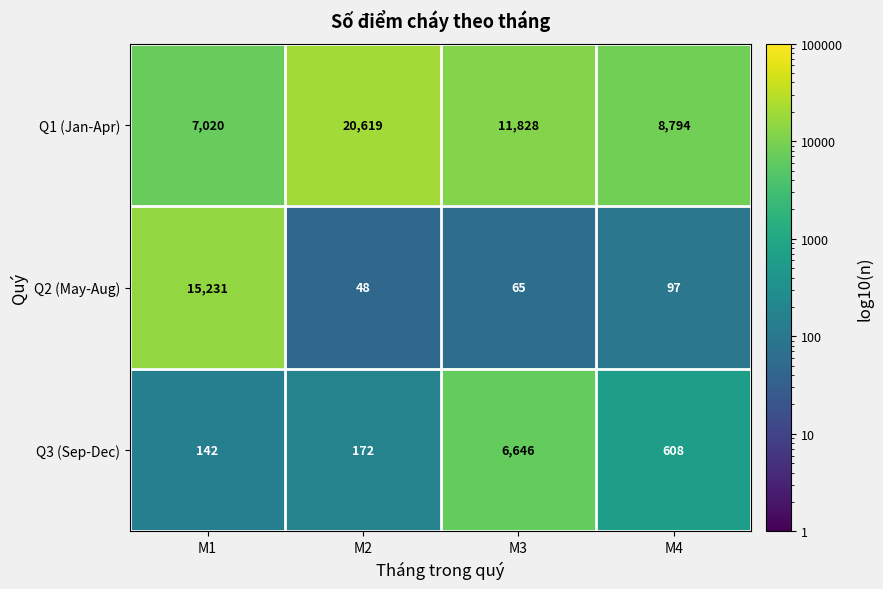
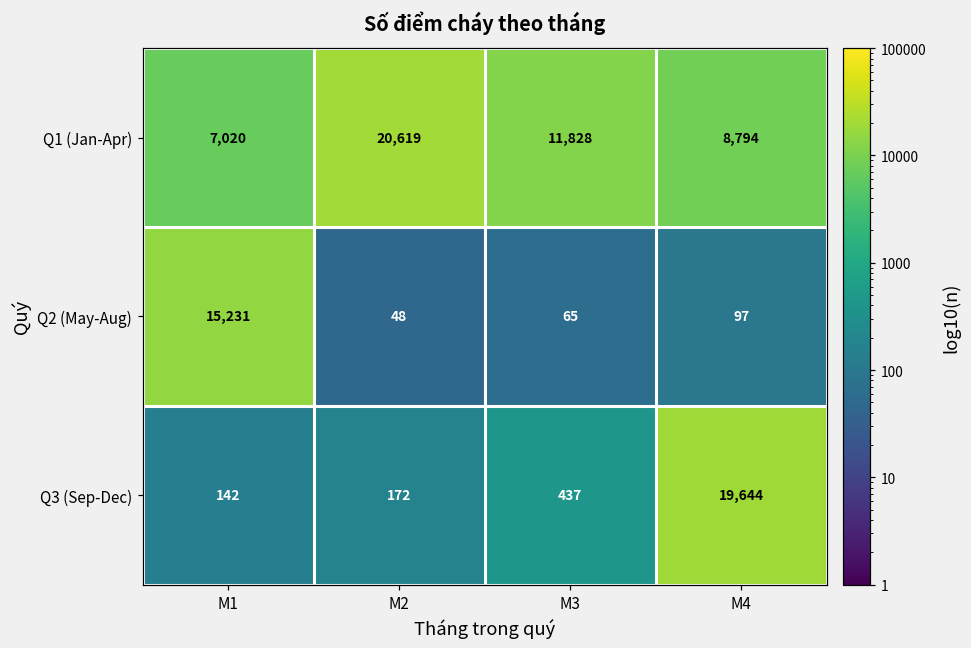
  {
    "Q1 (Jan-Apr)": {
      "M1": "7,020",
      "M2": "20,619",
      "M3": "11,828",
      "M4": "8,794"
    },
    "Q2 (May-Aug)": {
      "M1": "15,231",
      "M2": "48",
      "M3": "65",
      "M4": "97"
    },
    "Q3 (Sep-Dec)": {
      "M1": "142",
      "M2": "172",
-     "M3": "6,646",
-     "M4": "608"
+     "M3": "437",
+     "M4": "19,644"
    }
  }
